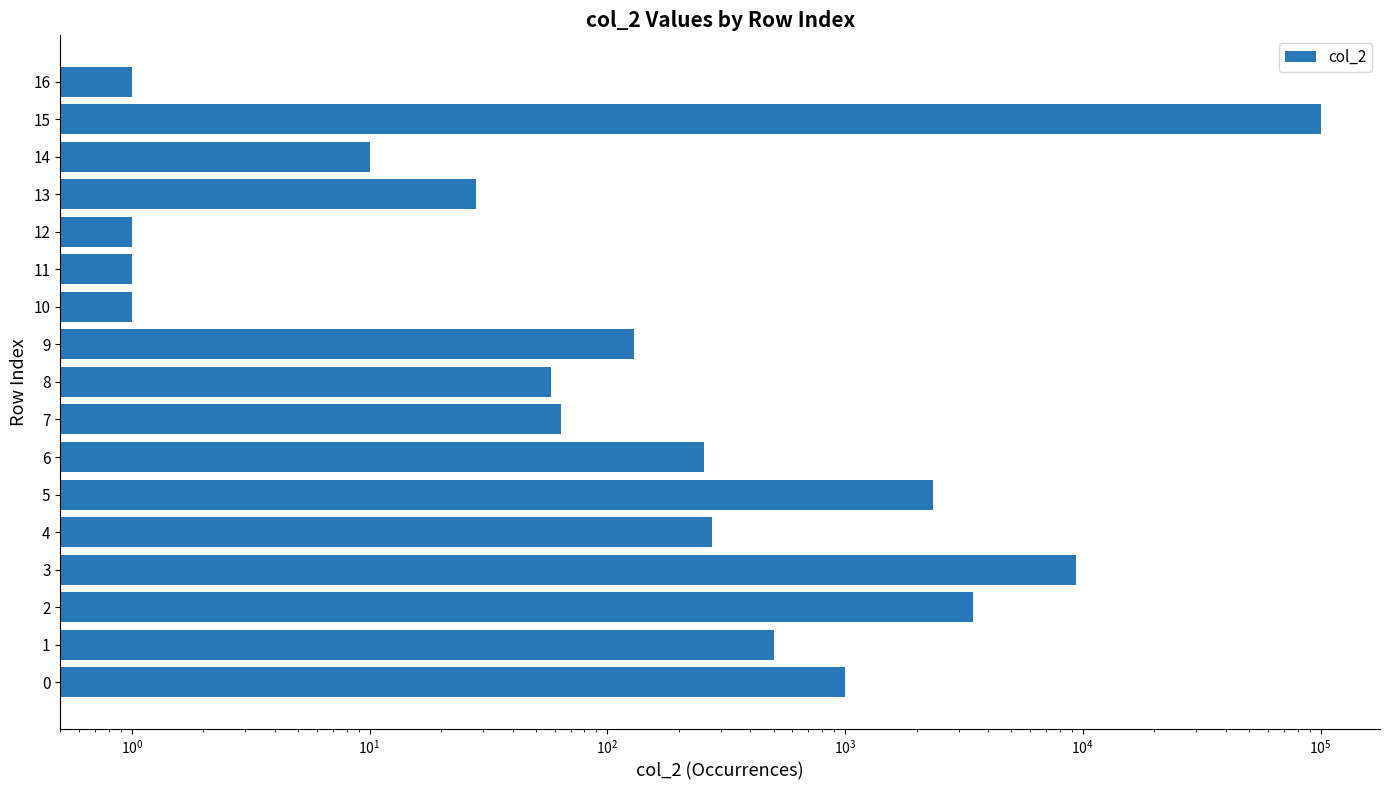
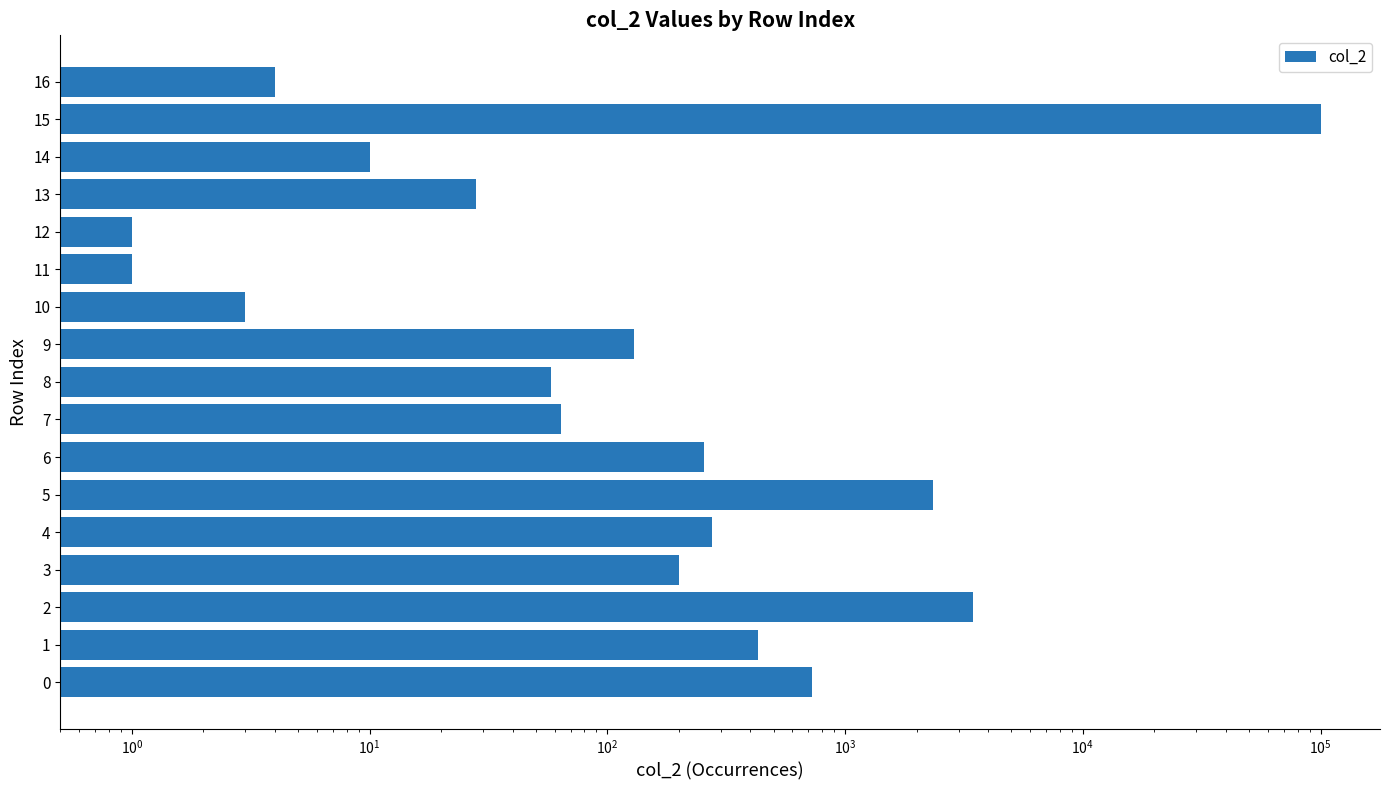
  {
-   "16": 1,
+   "16": 4,
    "15": 100000,
    "14": 10,
    "13": 28,
    "12": 1,
    "11": 1,
-   "10": 1,
+   "10": 3,
    "9": 130,
    "8": 58,
    "7": 64,
    "6": 260,
    "5": 2300,
    "4": 280,
-   "3": 9400,
+   "3": 200,
    "2": 3500,
-   "1": 500,
-   "0": 1000
+   "1": 430,
+   "0": 730
  }
